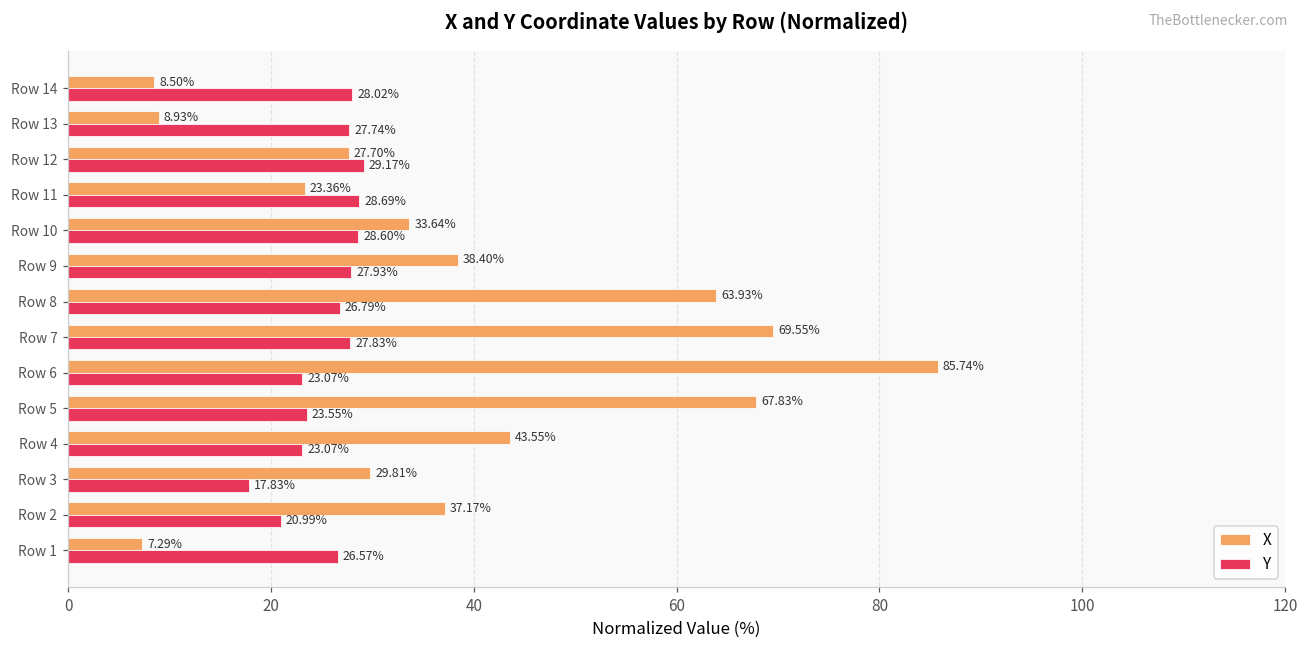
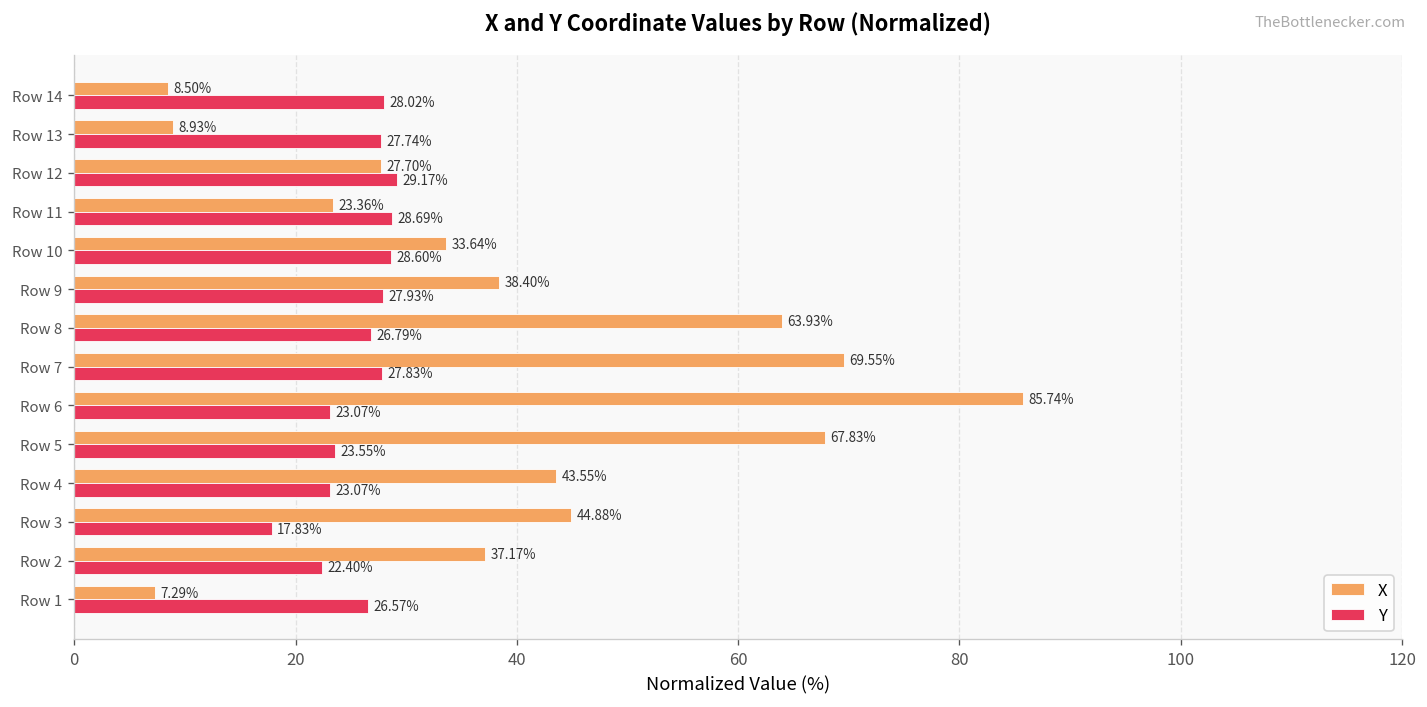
  {
    "X": {
      "Row 14": "8.50%",
      "Row 13": "8.93%",
      "Row 12": "27.70%",
      "Row 11": "23.36%",
      "Row 10": "33.64%",
      "Row 9": "38.40%",
      "Row 8": "63.93%",
      "Row 7": "69.55%",
      "Row 6": "85.74%",
      "Row 5": "67.83%",
      "Row 4": "43.55%",
-     "Row 3": "29.81%",
+     "Row 3": "44.88%",
      "Row 2": "37.17%",
      "Row 1": "7.29%"
    },
    "Y": {
      "Row 14": "28.02%",
      "Row 13": "27.74%",
      "Row 12": "29.17%",
      "Row 11": "28.69%",
      "Row 10": "28.60%",
      "Row 9": "27.93%",
      "Row 8": "26.79%",
      "Row 7": "27.83%",
      "Row 6": "23.07%",
      "Row 5": "23.55%",
      "Row 4": "23.07%",
      "Row 3": "17.83%",
-     "Row 2": "20.99%",
+     "Row 2": "22.40%",
      "Row 1": "26.57%"
    }
  }
